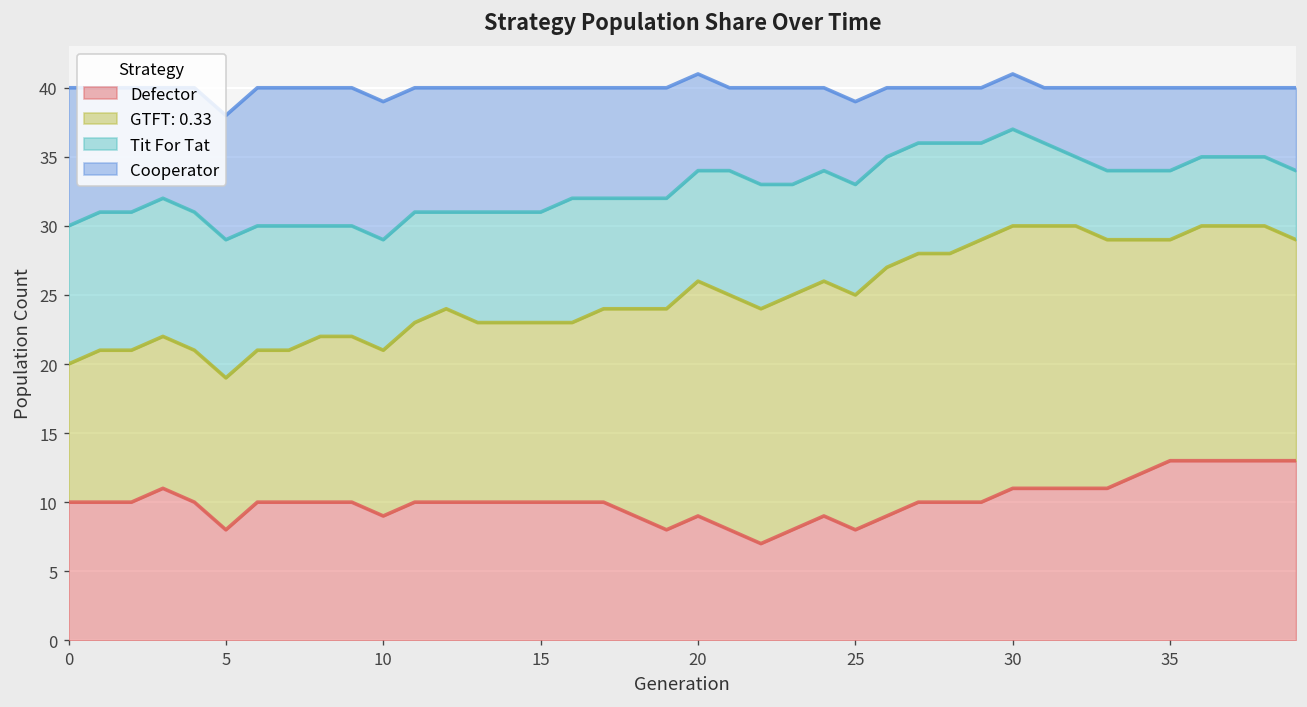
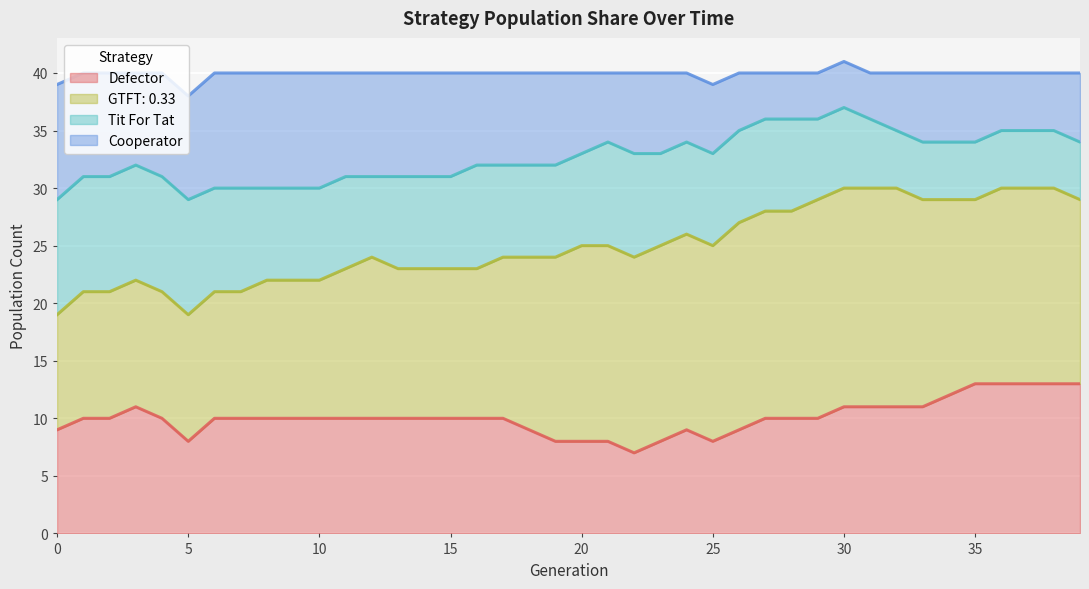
  {
    "Defector": {
-     "0": 10,
+     "0": 9,
      "5": 8,
-     "10": 9,
+     "10": 10,
      "15": 10,
-     "20": 9,
+     "20": 8,
      "25": 8,
      "30": 11,
      "35": 13
    },
    "GTFT: 0.33": {
      "5": 19,
      "15": 23,
      "25": 25,
      "30": 30,
      "35": 29
    }
  }
